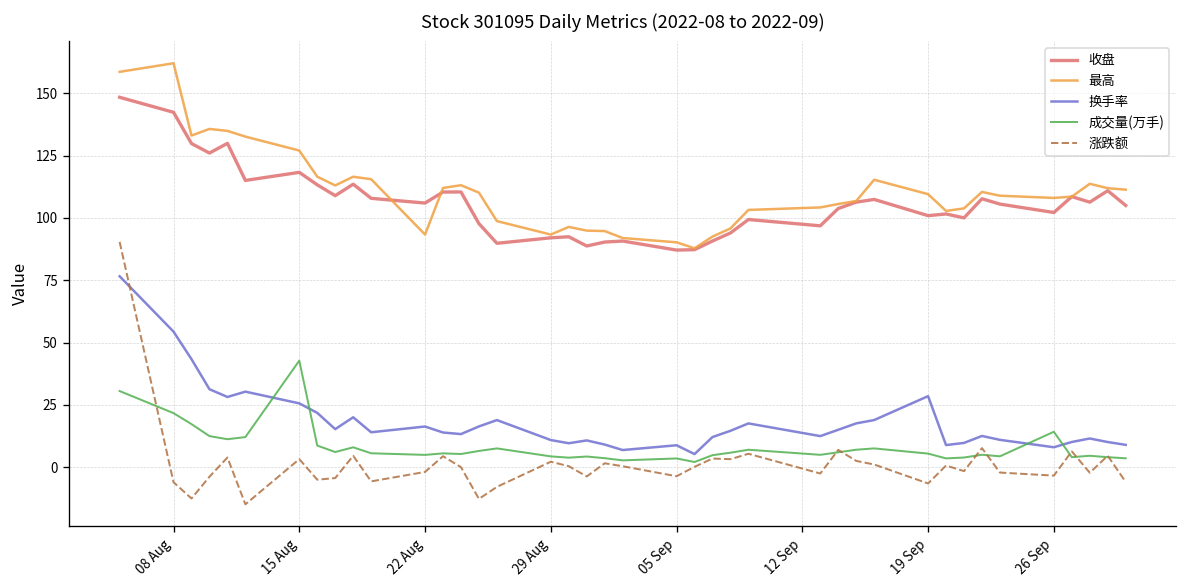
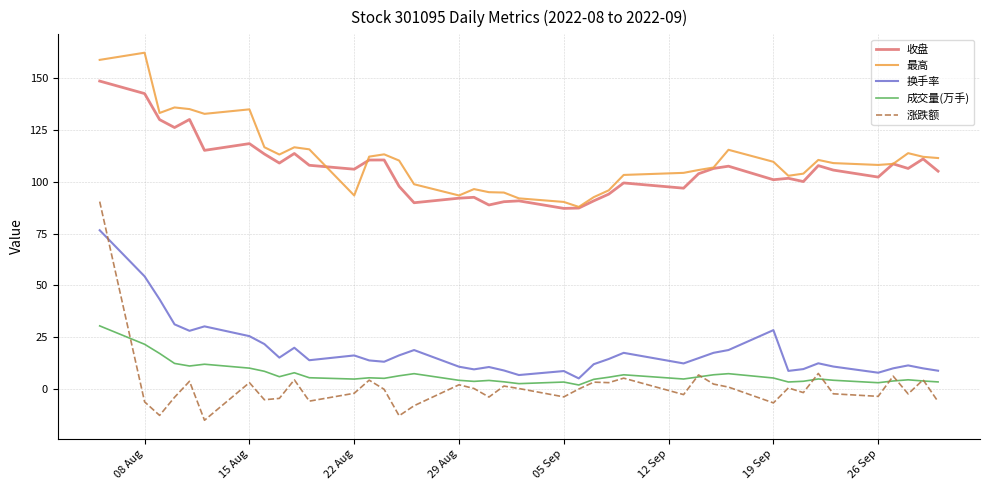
  {
    "收盘": {
      "08 Aug": 142,
      "15 Aug": 118,
      "22 Aug": 106,
      "29 Aug": 92,
      "05 Sep": 87,
      "19 Sep": 101,
      "26 Sep": 102
    },
    "最高": {
      "08 Aug": 162,
-     "15 Aug": 127,
+     "15 Aug": 135,
      "22 Aug": 93,
      "29 Aug": 93,
      "05 Sep": 90,
      "19 Sep": 110,
      "26 Sep": 108
    },
    "换手率": {
      "08 Aug": 54,
      "15 Aug": 26,
      "22 Aug": 16,
      "29 Aug": 11,
      "05 Sep": 9,
      "19 Sep": 29,
      "26 Sep": 8
    },
    "成交量(万手)": {
      "08 Aug": 22,
-     "15 Aug": 43,
+     "15 Aug": 10,
      "22 Aug": 5,
      "29 Aug": 4,
      "05 Sep": 4,
      "19 Sep": 5,
-     "26 Sep": 14
+     "26 Sep": 3
    },
    "涨跌额": {
      "08 Aug": -6,
      "15 Aug": 3,
      "22 Aug": -2,
      "29 Aug": 2,
      "05 Sep": -4,
      "19 Sep": -7,
      "26 Sep": -3
    }
  }
